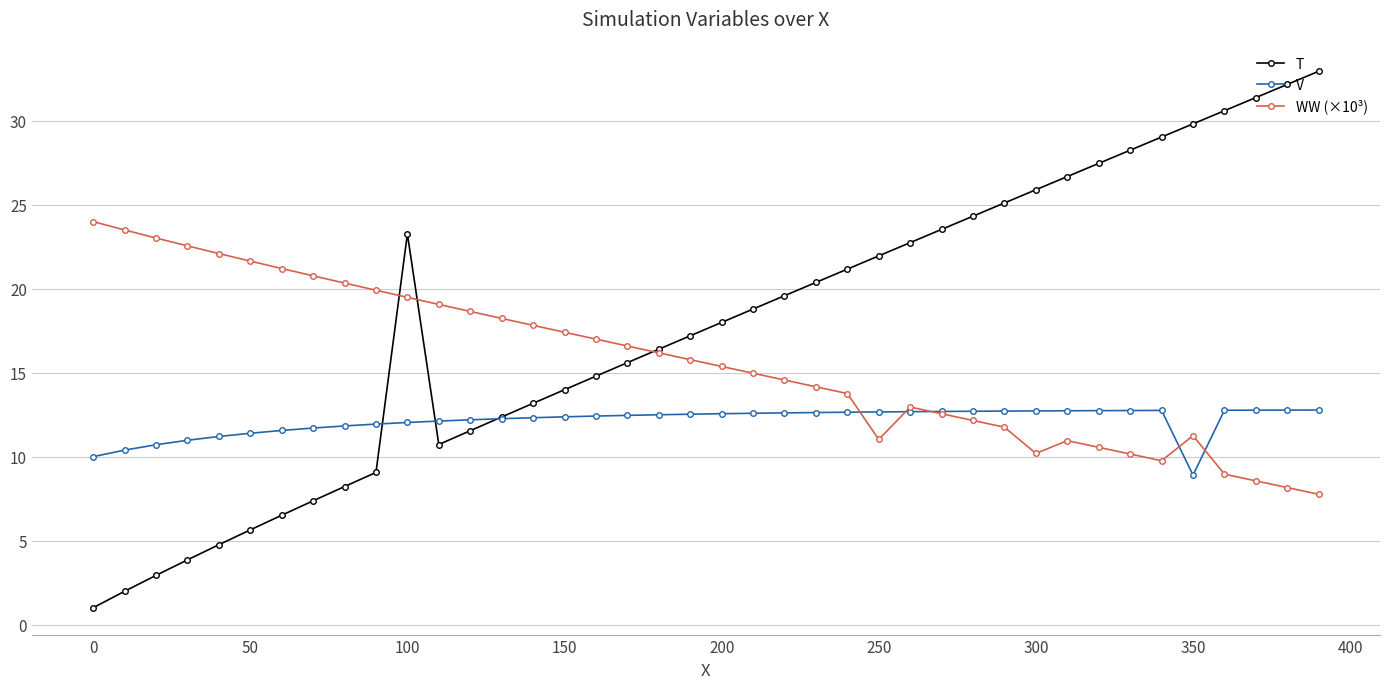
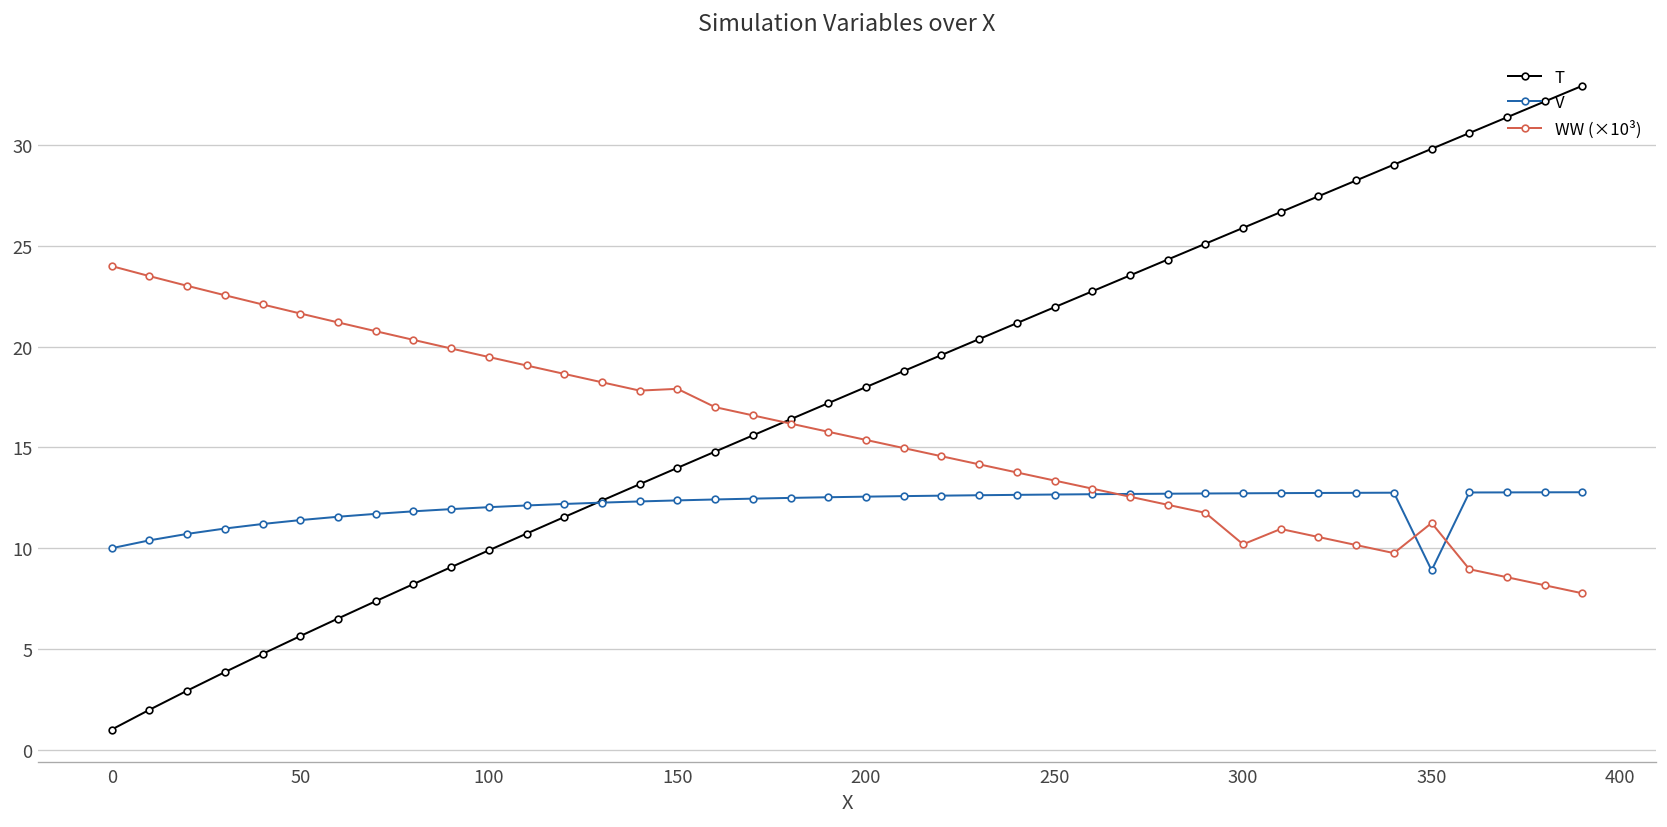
  {
    "T": {
      "0": 1.0,
      "50": 5.6,
-     "100": 23.3,
+     "100": 9.9,
      "150": 14.0,
      "200": 18.0,
      "250": 22.0,
      "300": 25.9,
      "350": 29.8
    },
    "V": {
      "0": 10.0,
      "50": 11.4,
      "100": 12.0,
      "150": 12.4,
      "200": 12.6,
      "250": 12.7,
      "300": 12.7,
      "350": 8.9
    },
    "WW (×10³)": {
      "0": 24.0,
      "50": 21.6,
      "100": 19.5,
-     "150": 17.4,
+     "150": 17.9,
      "200": 15.4,
-     "250": 11.0,
+     "250": 13.4,
      "300": 10.2,
      "350": 11.3
    }
  }
